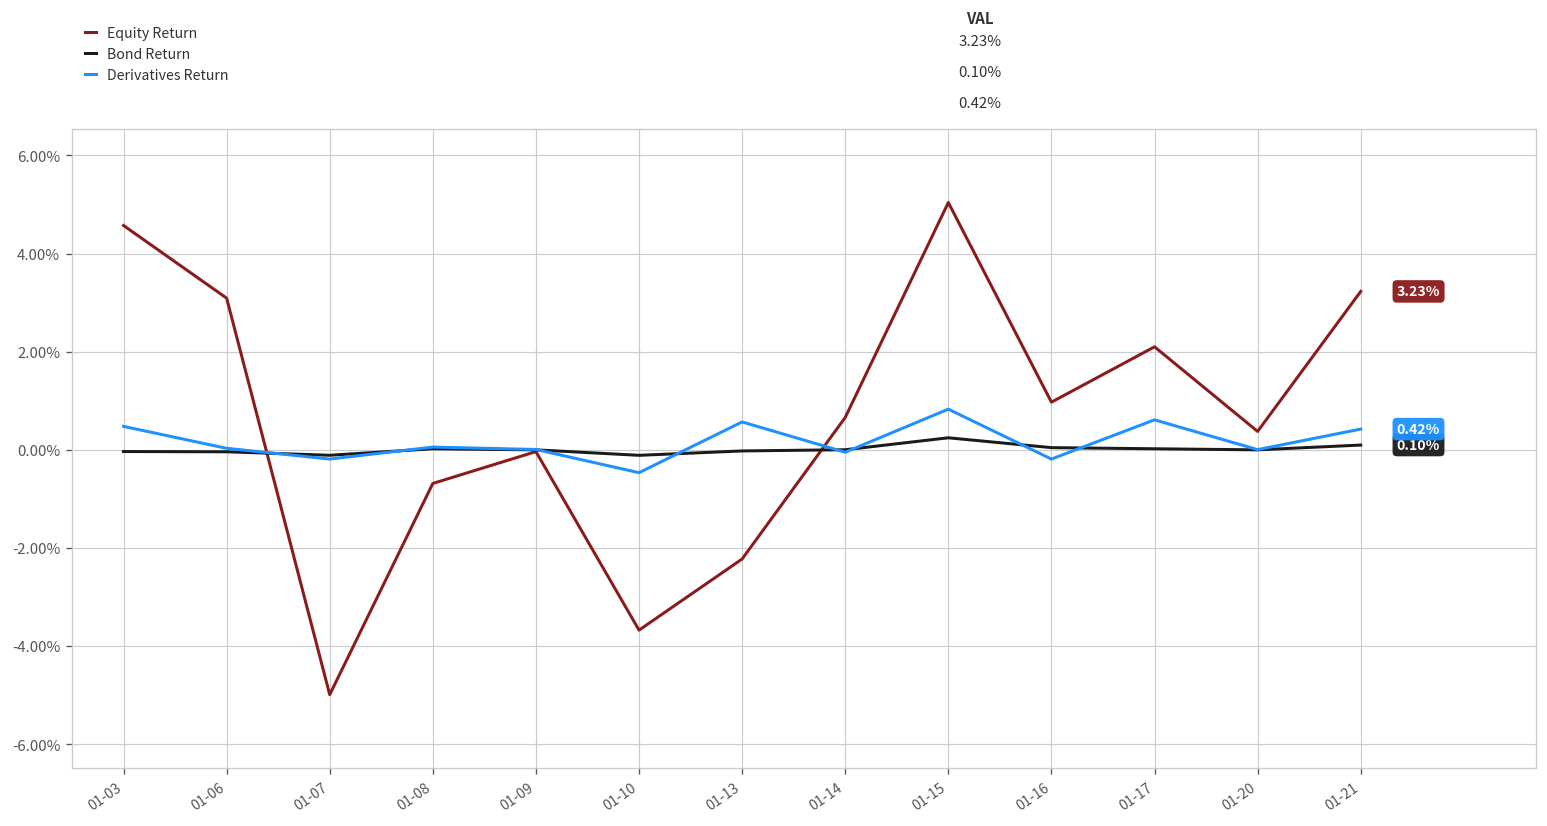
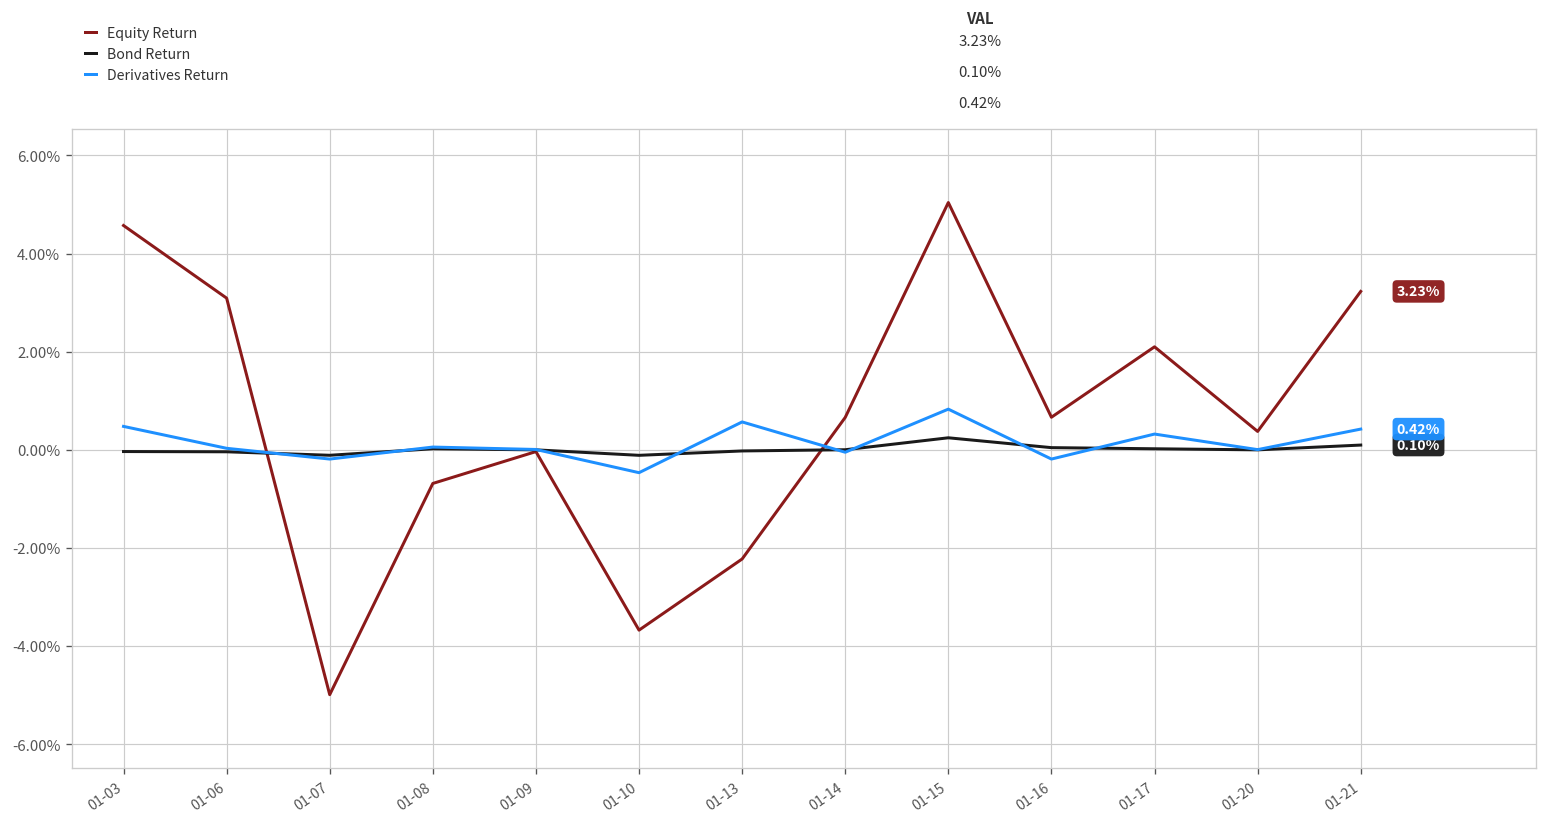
  {
    "Equity Return": {
      "01-03": "4.6%",
      "01-06": "3.1%",
      "01-07": "-5.0%",
      "01-08": "-0.7%",
      "01-10": "-3.7%",
      "01-13": "-2.2%",
      "01-14": "0.7%",
      "01-15": "5.0%",
-     "01-16": "1.0%",
+     "01-16": "0.7%",
      "01-17": "2.1%",
      "01-20": "0.4%",
      "01-21": "3.2%"
    },
    "Bond Return": {
      "01-03": "0.0%",
      "01-06": "0.0%",
      "01-07": "-0.1%",
      "01-10": "-0.1%",
      "01-13": "0.0%",
      "01-15": "0.2%",
      "01-16": "0.0%",
      "01-17": "0.0%",
      "01-21": "0.1%"
    },
    "Derivatives Return": {
      "01-03": "0.5%",
      "01-06": "0.0%",
      "01-07": "-0.2%",
      "01-10": "-0.5%",
      "01-13": "0.6%",
      "01-15": "0.8%",
      "01-16": "-0.2%",
-     "01-17": "0.6%",
+     "01-17": "0.3%",
      "01-21": "0.4%"
    }
  }
